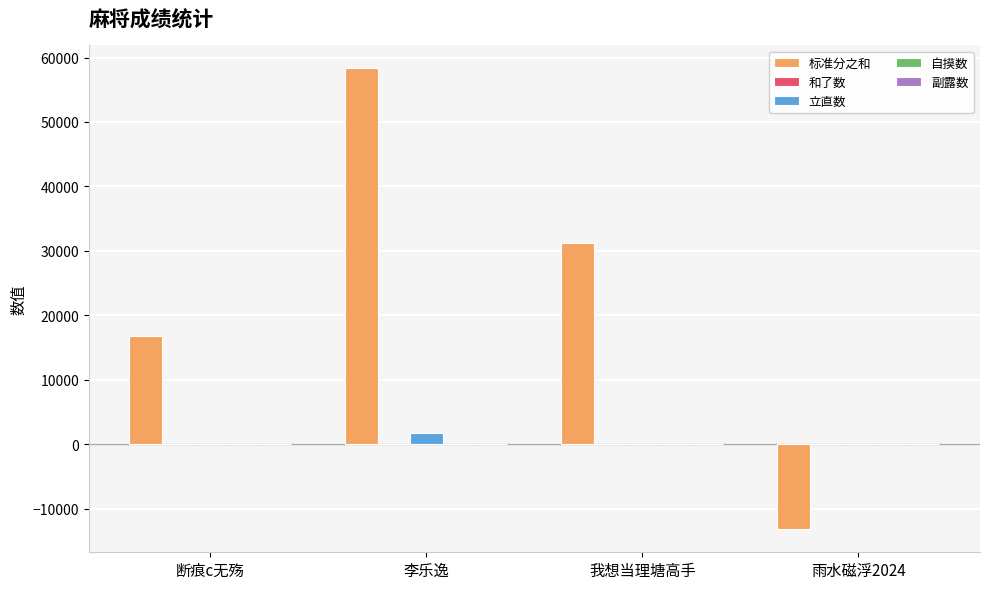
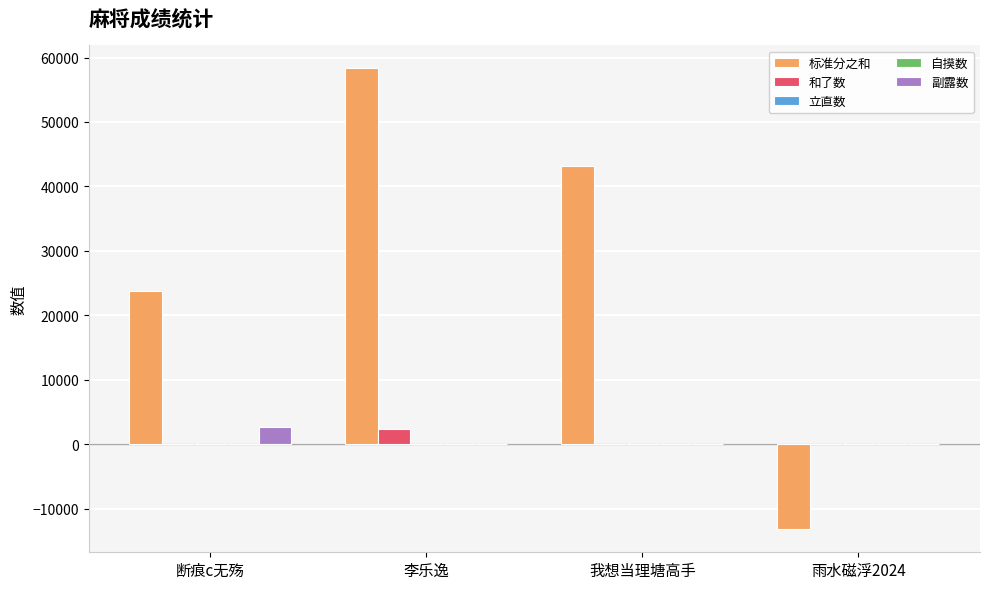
  {
    "标准分之和": {
-     "断痕c无殇": 17000,
+     "断痕c无殇": 24000,
      "李乐逸": 58000,
-     "我想当理塘高手": 31000,
+     "我想当理塘高手": 43000,
      "雨水磁浮2024": -13000
    },
    "和了数": {
-     "李乐逸": 0,
+     "李乐逸": 2000,
      "雨水磁浮2024": 0
    },
    "立直数": {
-     "李乐逸": 2000
+     "李乐逸": 0
    },
    "自摸数": {
      "雨水磁浮2024": 0
    },
    "副露数": {
-     "断痕c无殇": 0
+     "断痕c无殇": 3000
    }
  }
